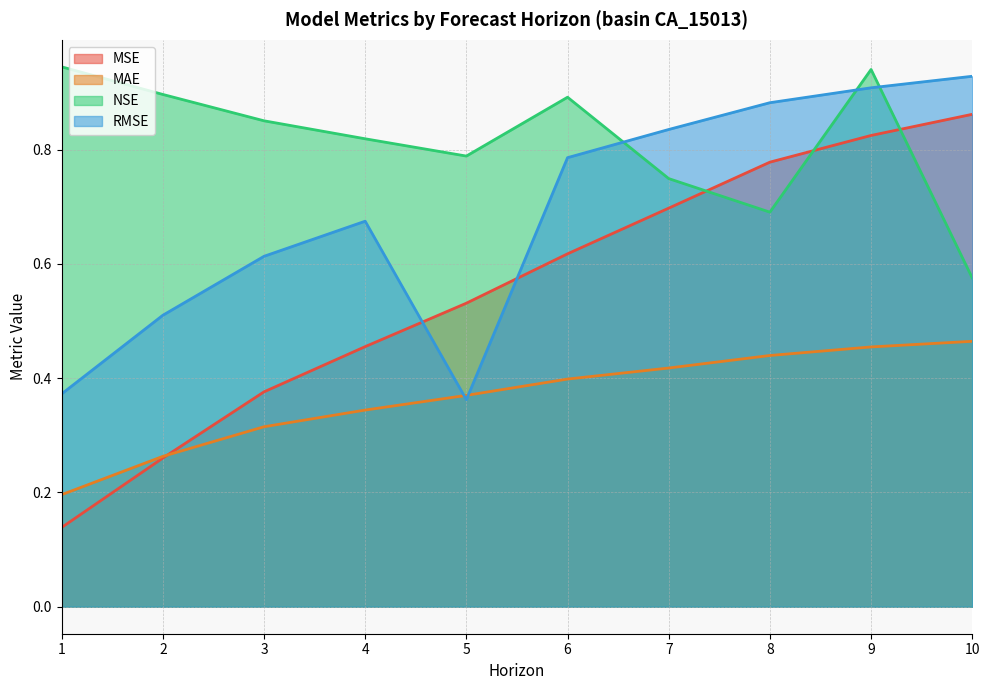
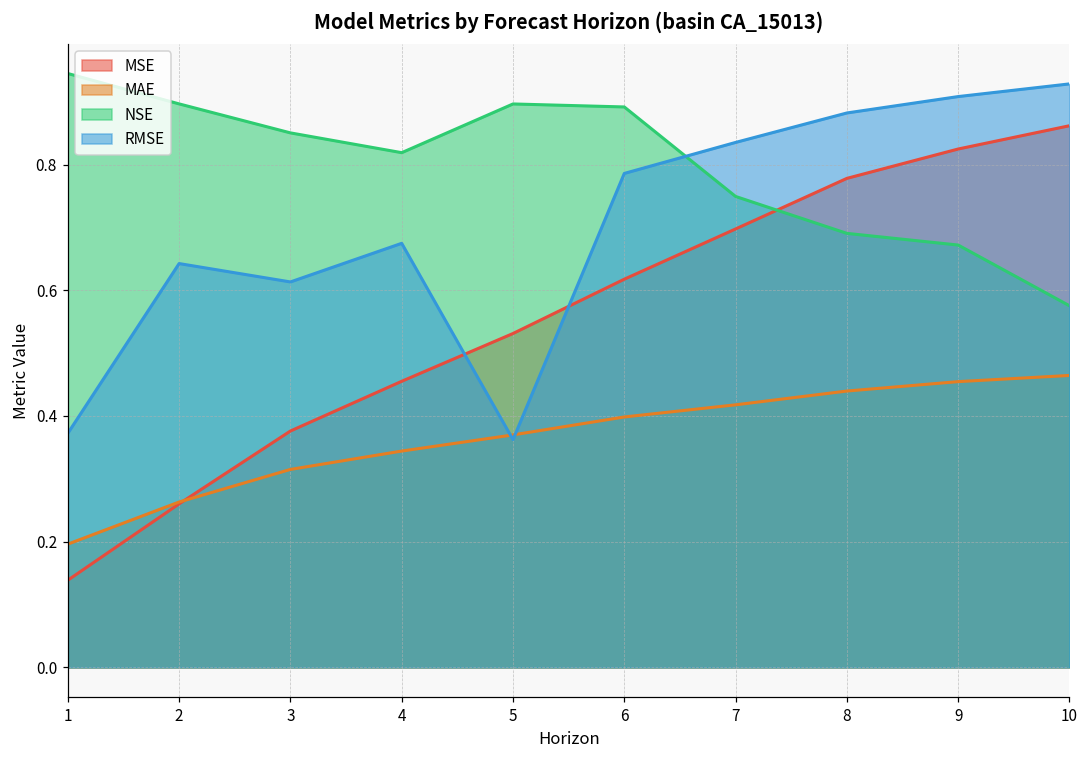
  {
    "NSE": {
      "1": 0.94,
      "2": 0.90,
      "3": 0.85,
      "4": 0.82,
-     "5": 0.79,
+     "5": 0.90,
      "6": 0.89,
      "7": 0.75,
      "8": 0.69,
-     "9": 0.94,
+     "9": 0.67,
      "10": 0.58
    },
    "RMSE": {
      "1": 0.37,
-     "2": 0.51,
+     "2": 0.64,
      "3": 0.61,
      "4": 0.67,
      "5": 0.36,
      "6": 0.79,
      "7": 0.84,
      "8": 0.88,
      "9": 0.91,
      "10": 0.93
    }
  }
